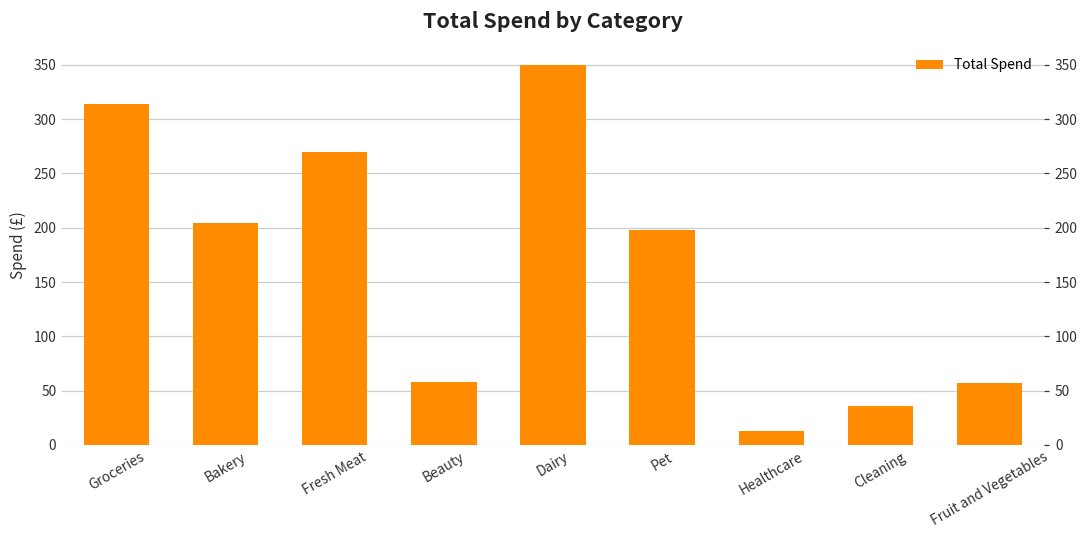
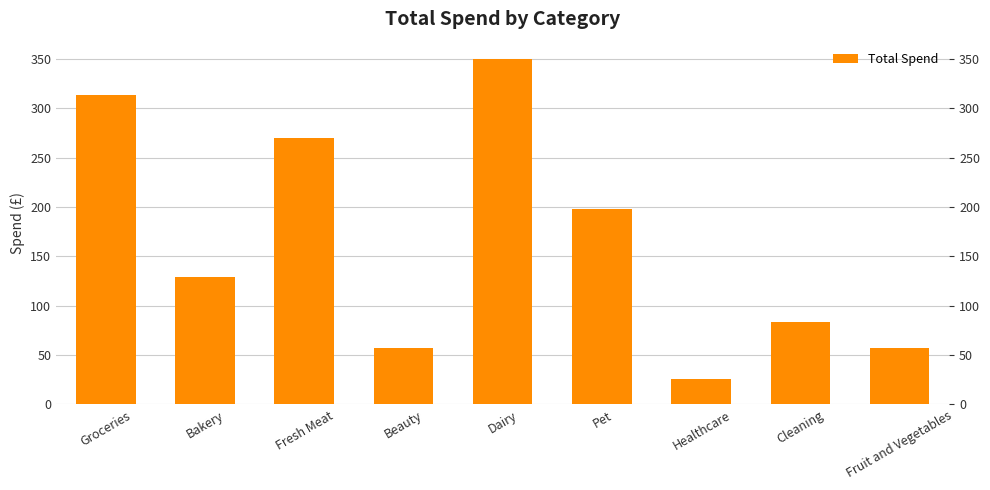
  {
    "Groceries": 310,
-   "Bakery": 200,
+   "Bakery": 130,
    "Fresh Meat": 270,
    "Beauty": 60,
    "Dairy": 350,
    "Pet": 200,
-   "Healthcare": 10,
-   "Cleaning": 40,
+   "Healthcare": 30,
+   "Cleaning": 80,
    "Fruit and Vegetables": 60
  }
